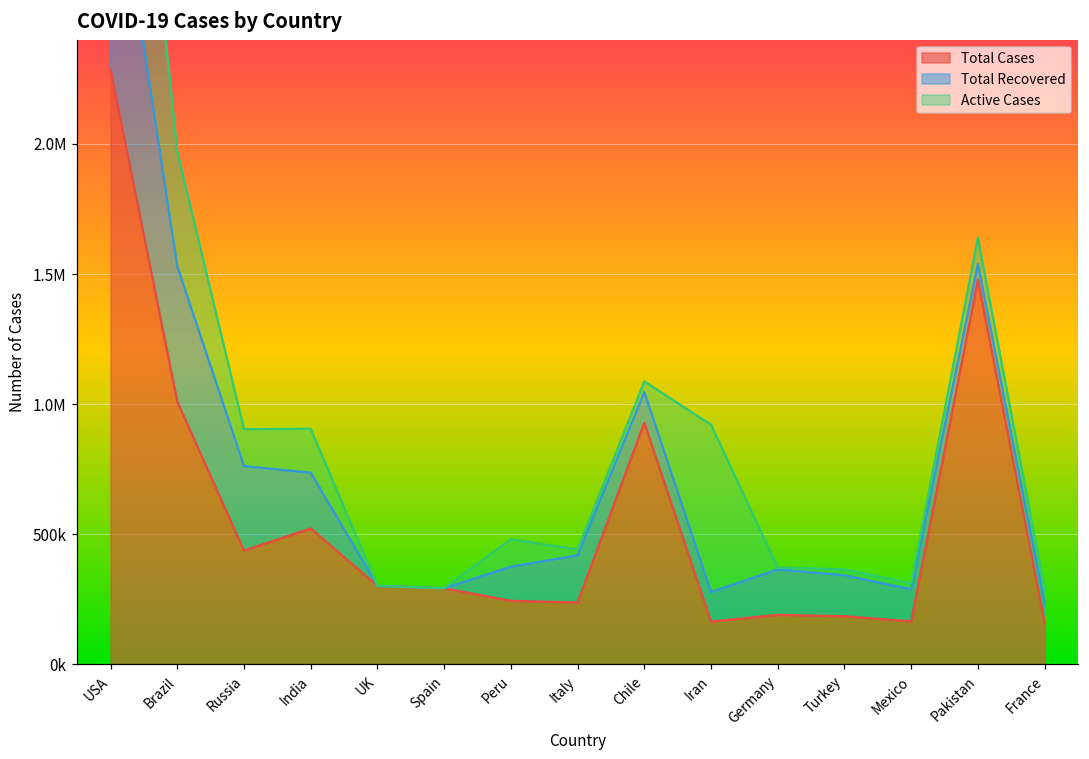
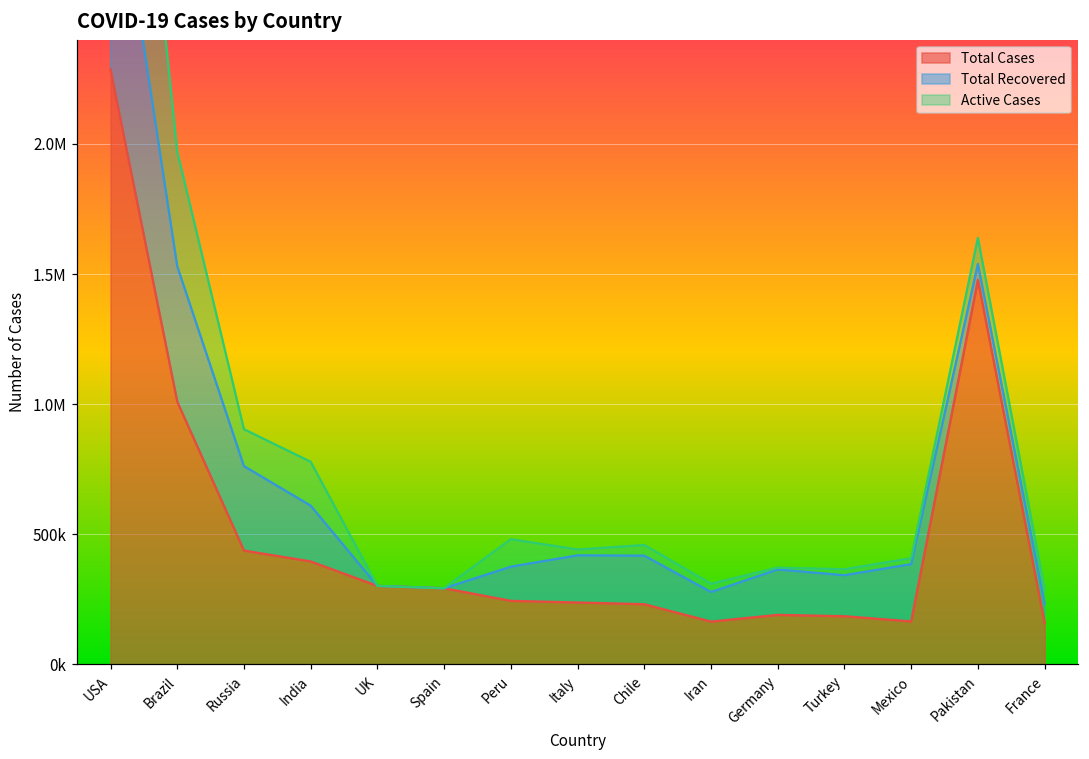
  {
    "Total Cases": {
      "USA": 2290000,
      "Brazil": 1010000,
      "Russia": 440000,
-     "India": 520000,
+     "India": 400000,
      "Peru": 240000,
      "Italy": 240000,
-     "Chile": 930000,
+     "Chile": 230000,
      "Iran": 160000,
      "Germany": 190000,
      "Turkey": 190000,
      "Mexico": 170000,
      "Pakistan": 1480000,
      "France": 160000
    },
    "Total Recovered": {
      "Brazil": 520000,
      "Russia": 320000,
      "India": 210000,
      "Peru": 130000,
      "Italy": 180000,
-     "Chile": 120000,
+     "Chile": 190000,
      "Iran": 110000,
      "Turkey": 160000,
-     "Mexico": 120000,
+     "Mexico": 220000,
      "Pakistan": 60000,
      "France": 70000
    },
    "Active Cases": {
      "Brazil": 440000,
      "Russia": 140000,
      "India": 170000,
      "Peru": 110000,
      "Italy": 20000,
      "Chile": 40000,
-     "Iran": 640000,
+     "Iran": 30000,
      "Turkey": 20000,
      "Mexico": 20000,
      "Pakistan": 100000,
      "France": 60000
    }
  }
